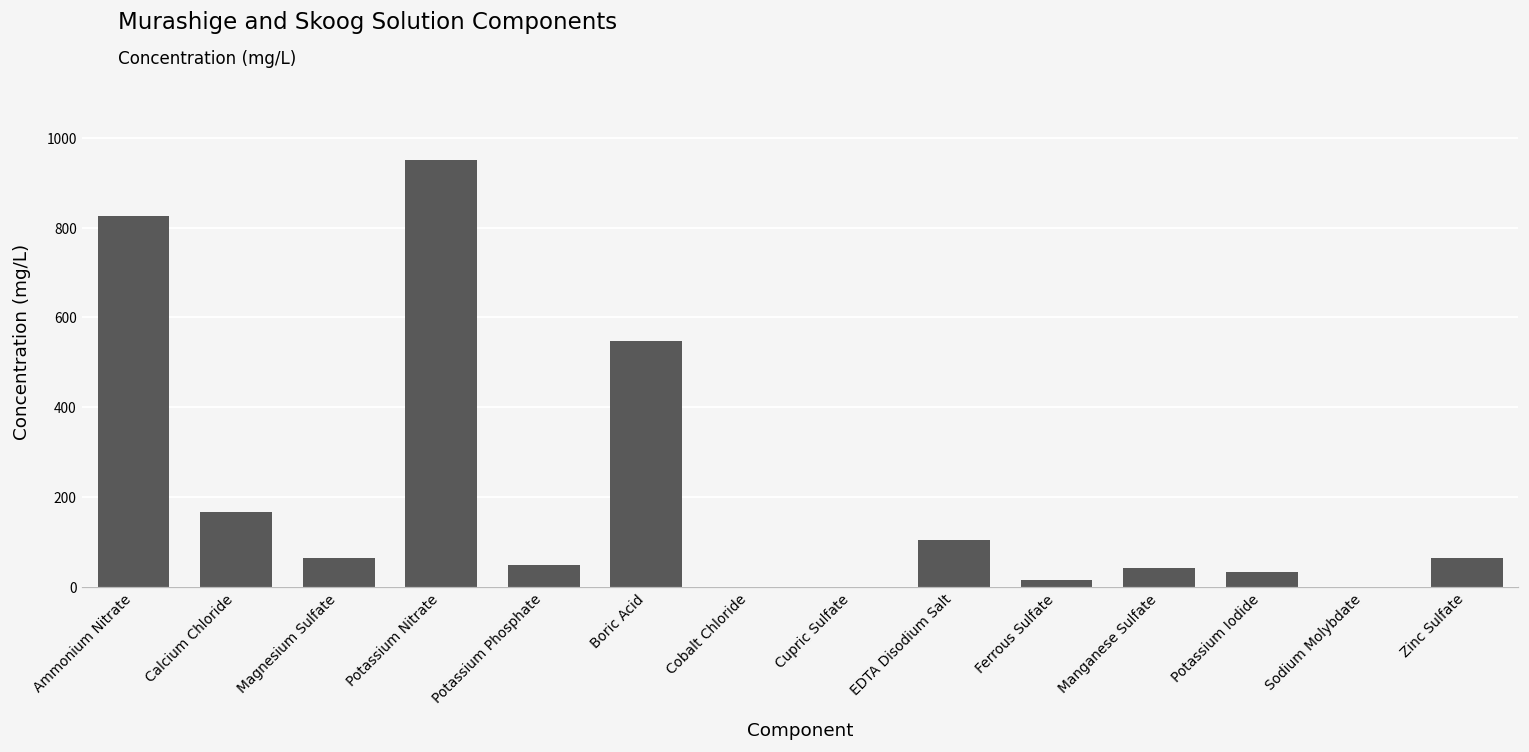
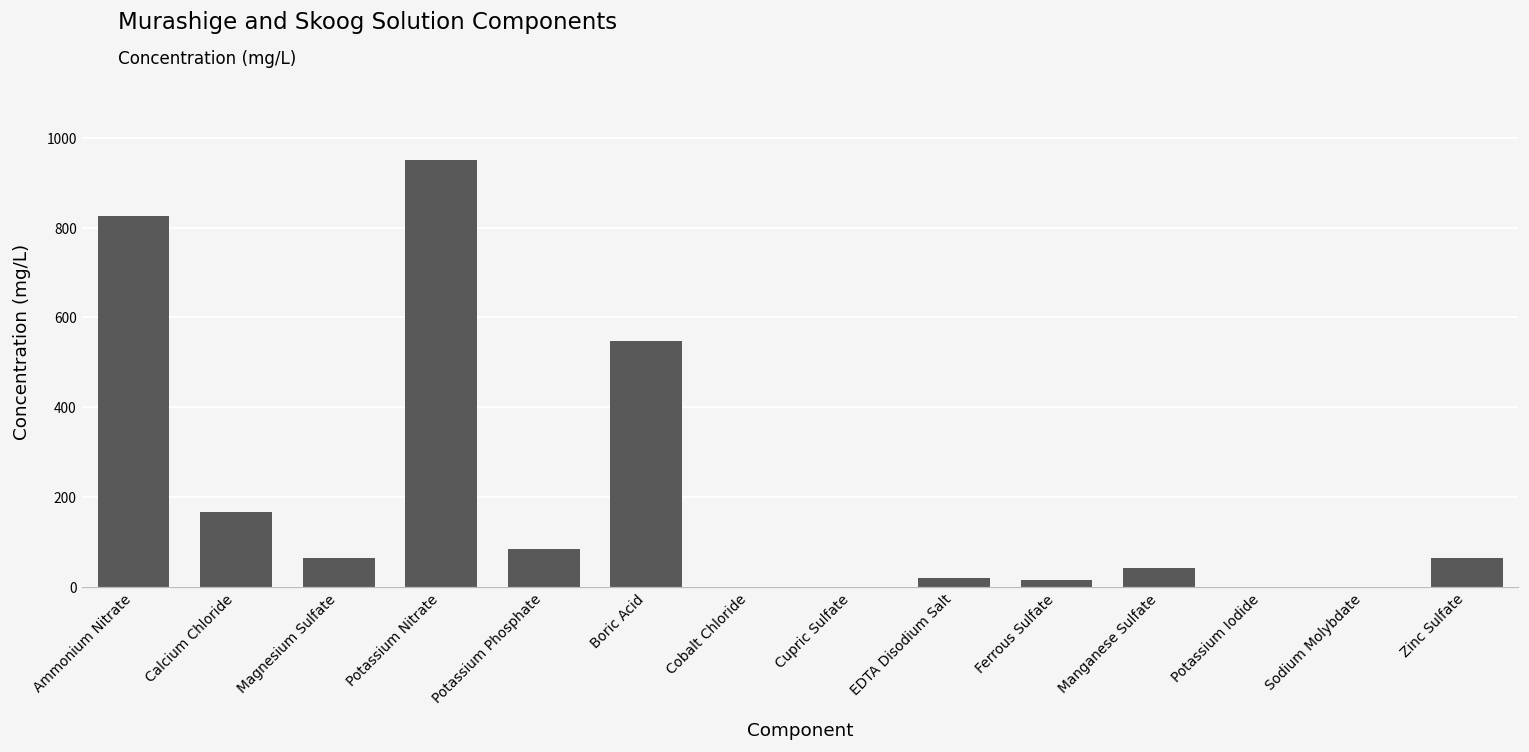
  {
    "Ammonium Nitrate": 830,
    "Calcium Chloride": 170,
    "Magnesium Sulfate": 60,
    "Potassium Nitrate": 950,
-   "Potassium Phosphate": 50,
+   "Potassium Phosphate": 90,
    "Boric Acid": 550,
-   "EDTA Disodium Salt": 100,
+   "EDTA Disodium Salt": 20,
    "Ferrous Sulfate": 10,
    "Manganese Sulfate": 40,
-   "Potassium Iodide": 30,
+   "Potassium Iodide": 0,
    "Zinc Sulfate": 60
  }
